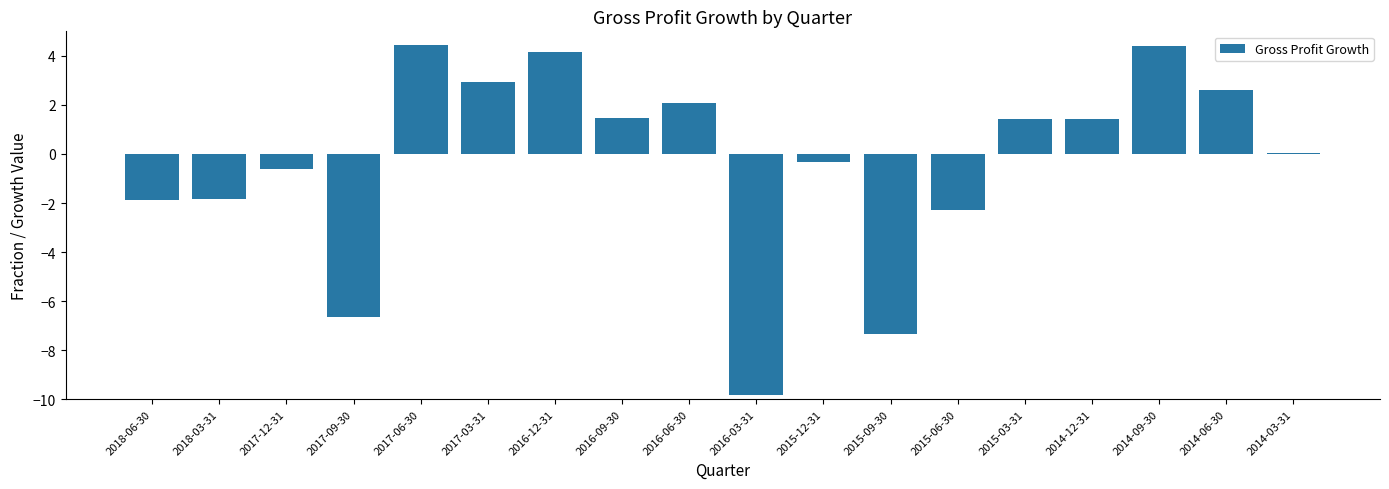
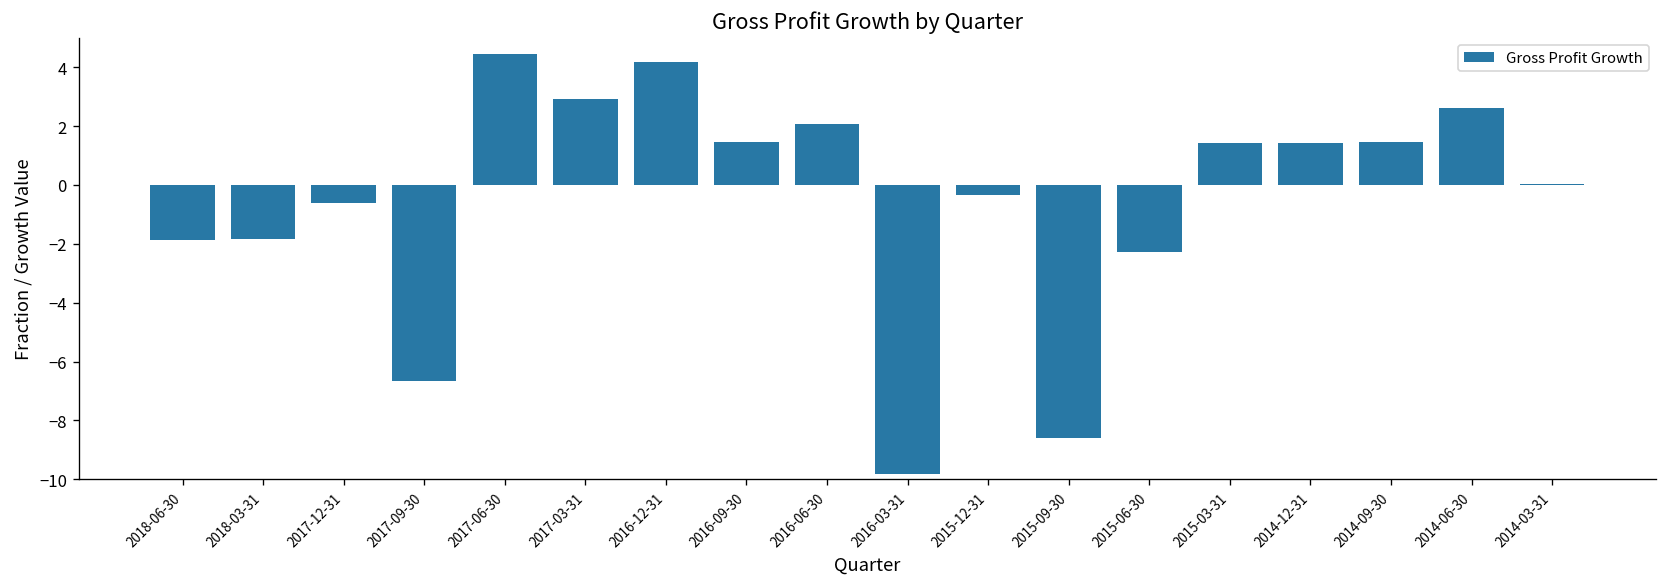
  {
    "2018-06-30": -1.9,
    "2018-03-31": -1.8,
    "2017-12-31": -0.6,
    "2017-09-30": -6.7,
    "2017-06-30": 4.5,
    "2017-03-31": 2.9,
    "2016-12-31": 4.2,
    "2016-09-30": 1.5,
    "2016-06-30": 2.1,
    "2016-03-31": -9.8,
    "2015-12-31": -0.3,
-   "2015-09-30": -7.3,
+   "2015-09-30": -8.6,
    "2015-06-30": -2.3,
    "2015-03-31": 1.4,
    "2014-12-31": 1.4,
-   "2014-09-30": 4.4,
+   "2014-09-30": 1.5,
    "2014-06-30": 2.6
  }
